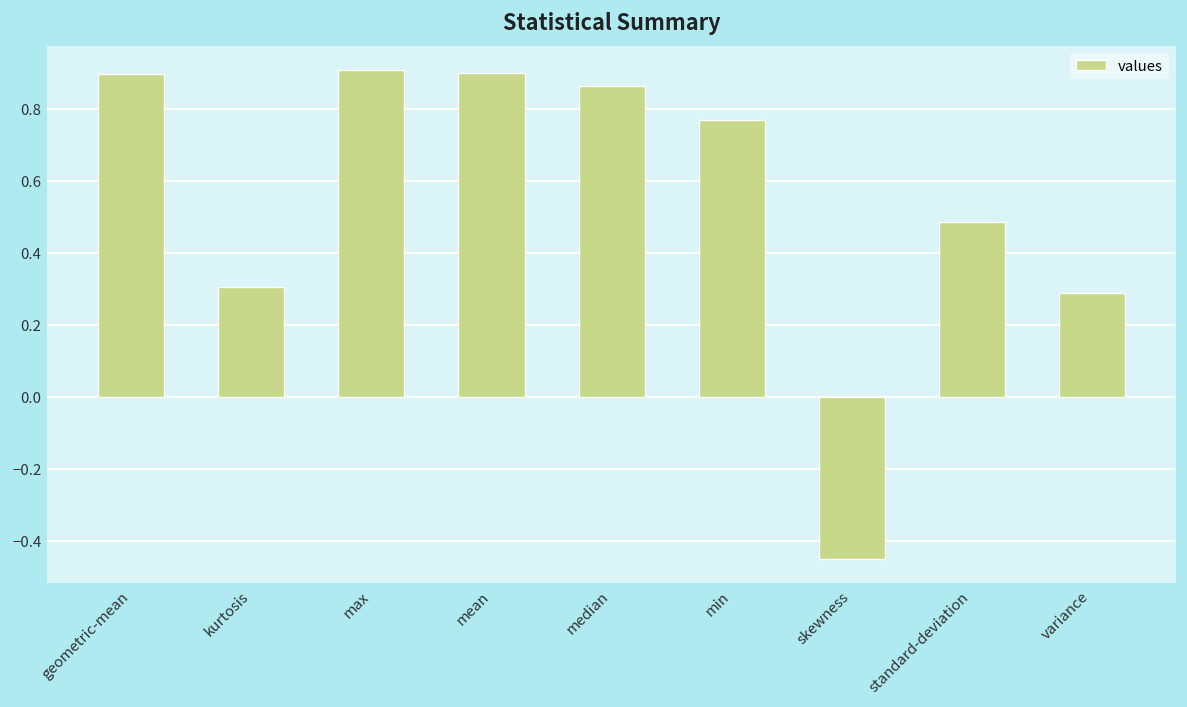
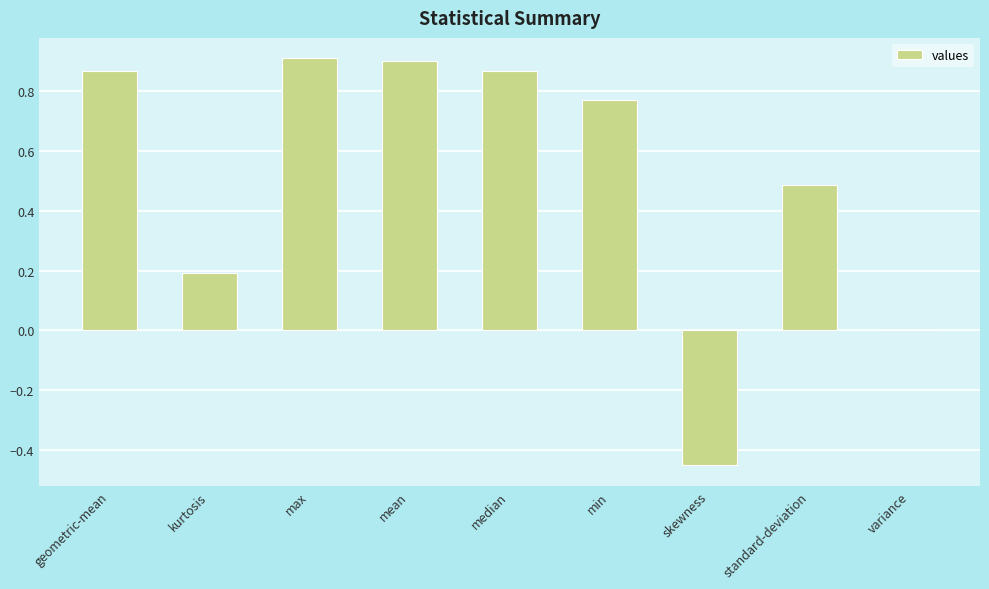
  {
-   "geometric-mean": 0.90,
-   "kurtosis": 0.31,
+   "geometric-mean": 0.87,
+   "kurtosis": 0.19,
    "max": 0.91,
    "mean": 0.90,
    "median": 0.86,
    "min": 0.77,
    "skewness": -0.45,
    "standard-deviation": 0.49,
-   "variance": 0.29
+   "variance": 0.00
  }
